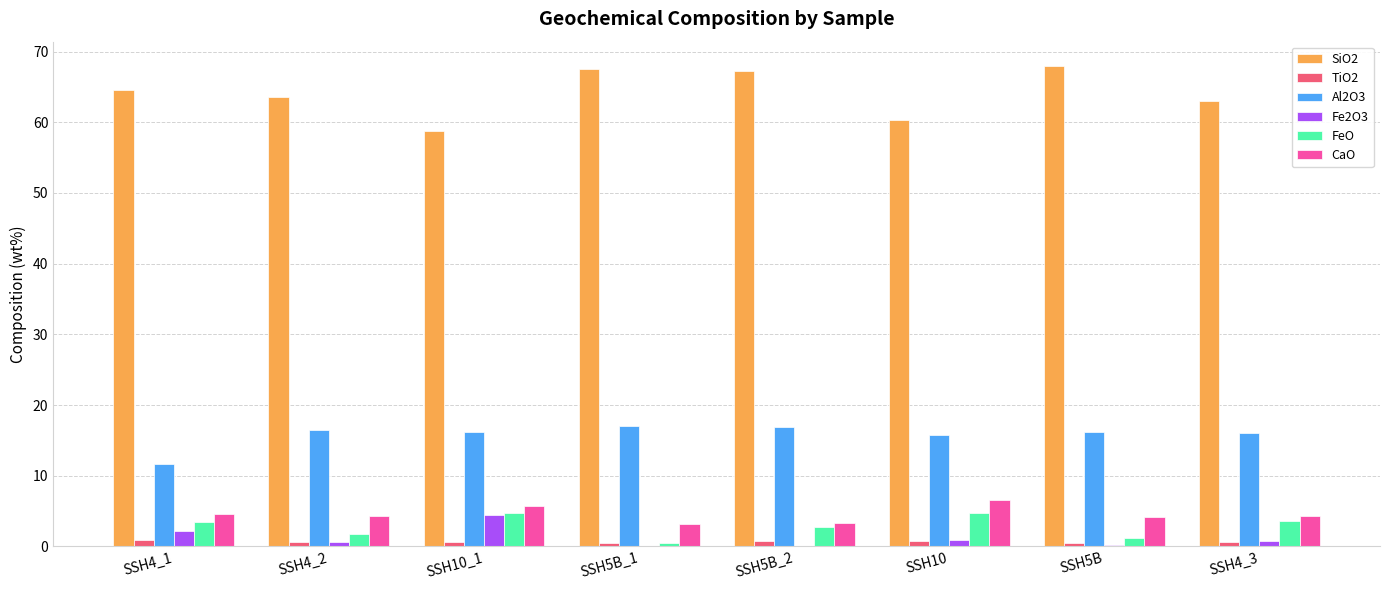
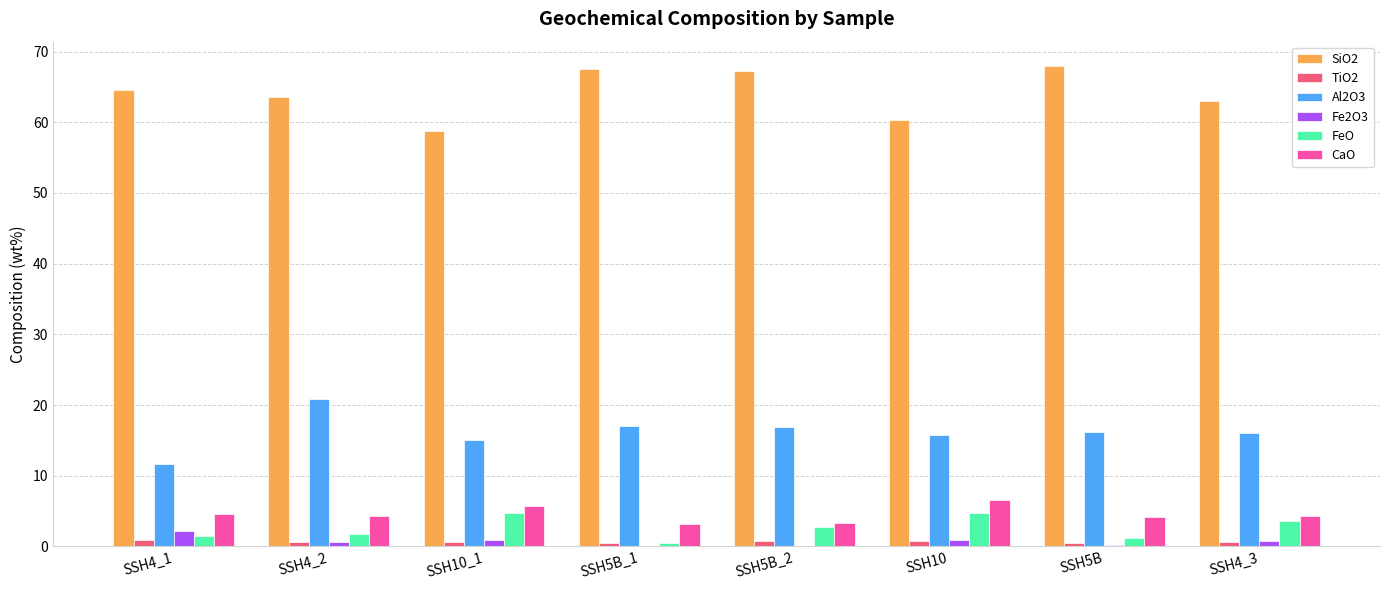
  {
    "SiO2": {
      "SSH4_1": 65,
      "SSH4_2": 64,
      "SSH10_1": 59,
      "SSH5B_1": 68,
      "SSH5B_2": 67,
      "SSH10": 60,
      "SSH5B": 68,
      "SSH4_3": 63
    },
    "Al2O3": {
      "SSH4_1": 12,
-     "SSH4_2": 17,
-     "SSH10_1": 16,
+     "SSH4_2": 21,
+     "SSH10_1": 15,
      "SSH5B_1": 17,
      "SSH5B_2": 17,
      "SSH10": 16,
      "SSH5B": 16,
      "SSH4_3": 16
    },
    "Fe2O3": {
      "SSH4_1": 2,
      "SSH4_2": 1,
-     "SSH10_1": 5,
+     "SSH10_1": 1,
      "SSH10": 1,
      "SSH4_3": 1
    },
    "FeO": {
-     "SSH4_1": 3,
+     "SSH4_1": 1,
      "SSH4_2": 2,
      "SSH10_1": 5,
      "SSH5B_1": 0,
      "SSH5B_2": 3,
      "SSH10": 5,
      "SSH5B": 1,
      "SSH4_3": 4
    }
  }
